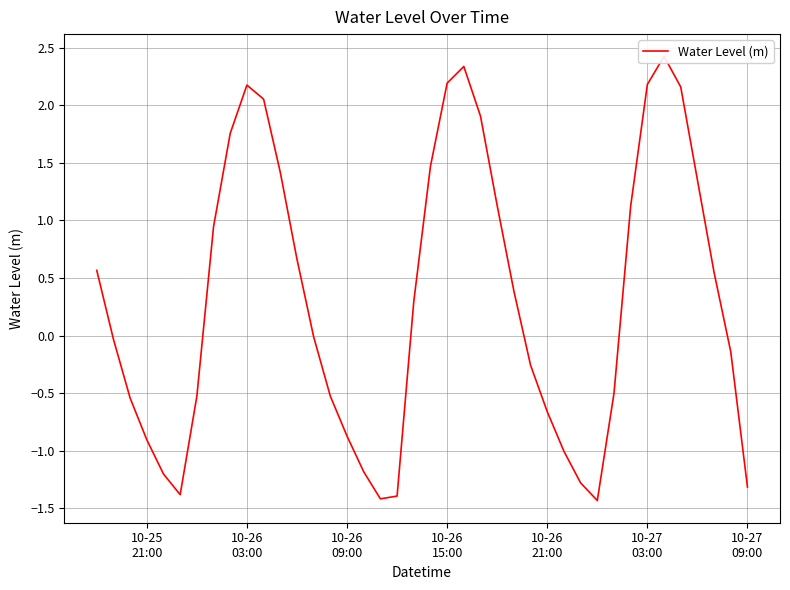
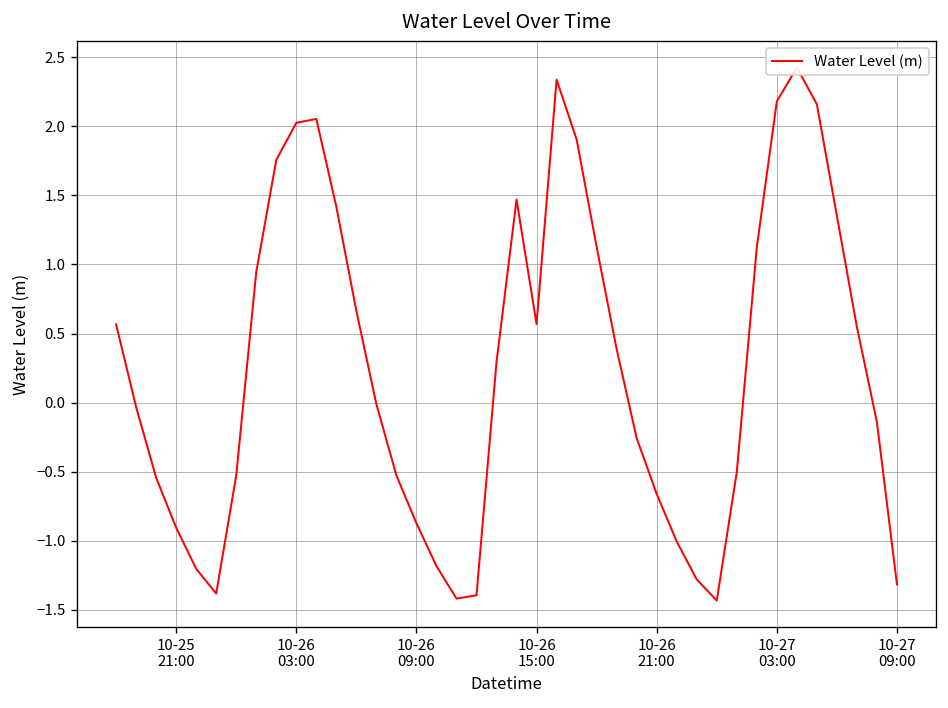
  {
    "10-25 21:00": -0.91,
-   "10-26 03:00": 2.17,
+   "10-26 03:00": 2.02,
    "10-26 09:00": -0.87,
-   "10-26 15:00": 2.19,
+   "10-26 15:00": 0.57,
    "10-26 21:00": -0.66,
    "10-27 03:00": 2.18,
    "10-27 09:00": -1.32
  }
